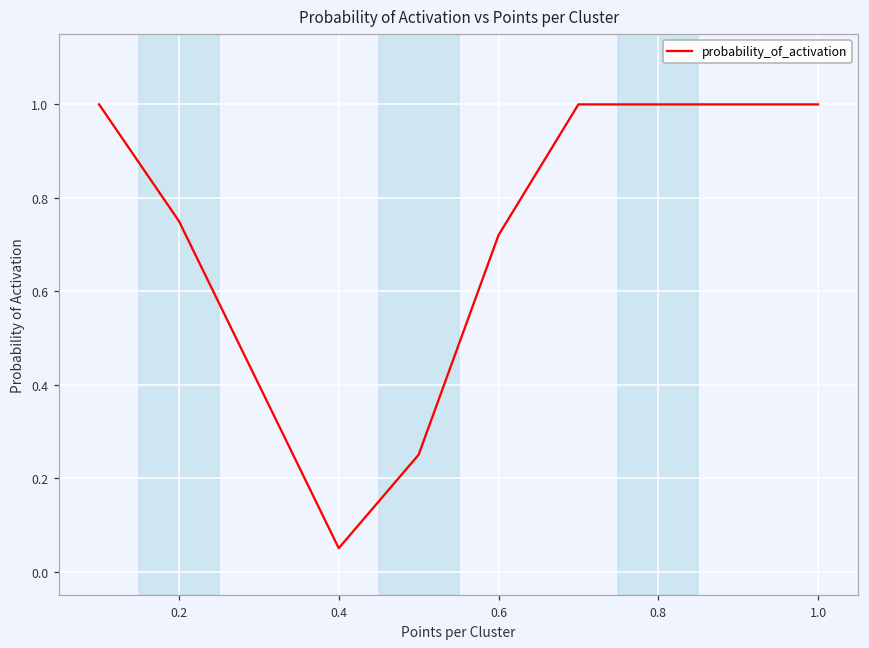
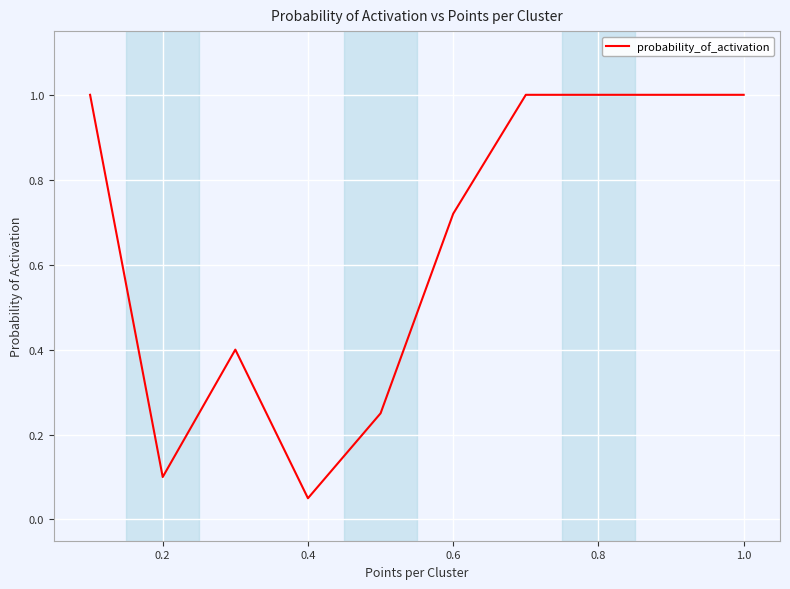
  {
-   "0.2": 0.75,
+   "0.2": 0.10,
    "0.4": 0.05,
    "0.6": 0.72,
    "0.8": 1.00,
    "1.0": 1.00
  }
